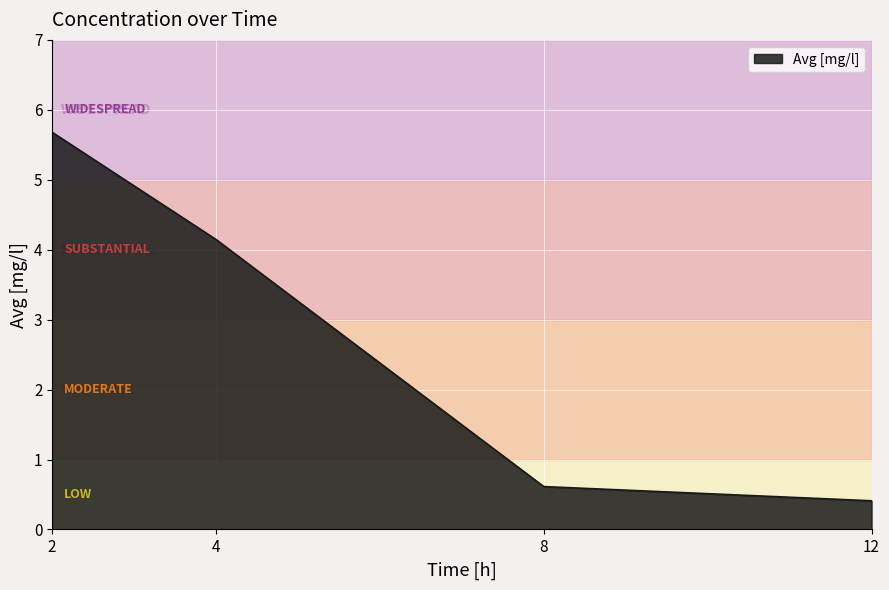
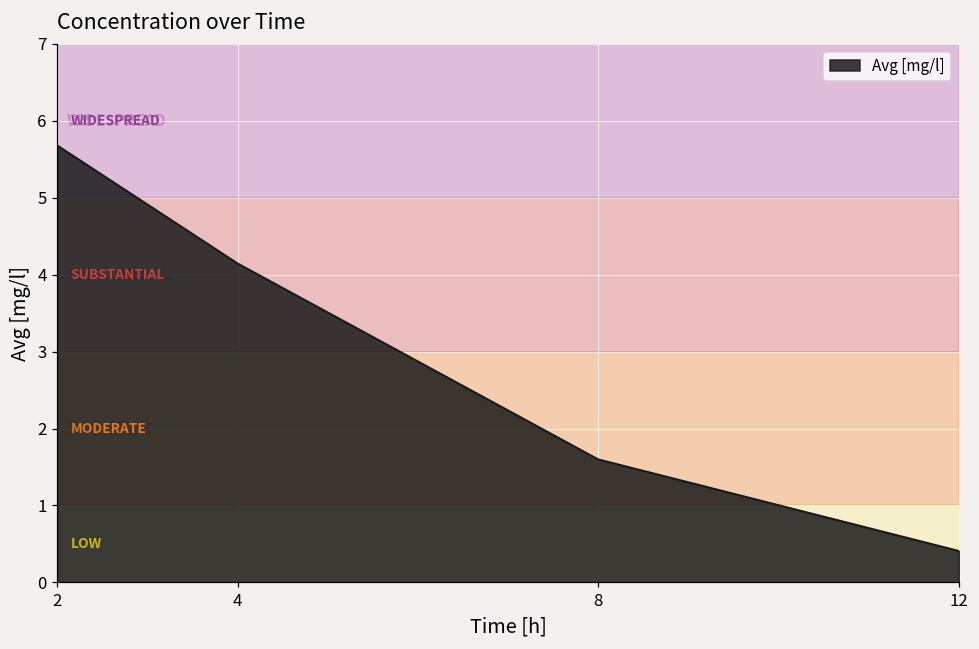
  {
    "2": 5.7,
    "4": 4.1,
-   "8": 0.6,
+   "8": 1.6,
    "12": 0.4
  }
